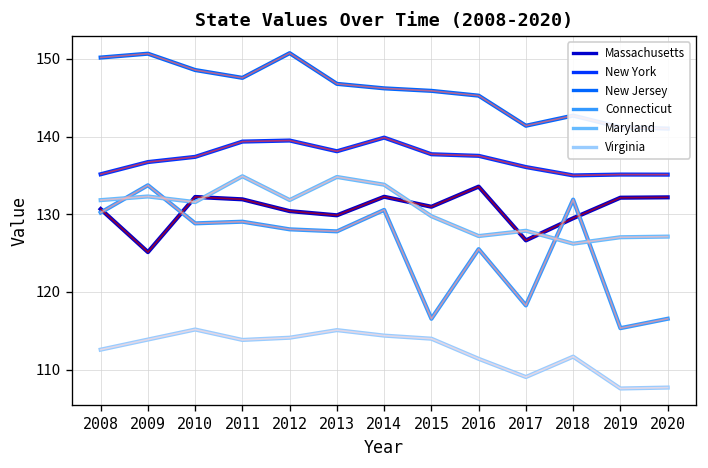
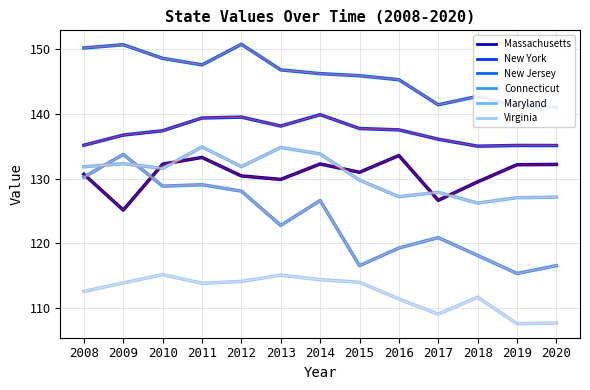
  {
    "Massachusetts": {
      "2008": 131,
      "2009": 125,
      "2010": 132,
-     "2011": 132,
+     "2011": 133,
      "2012": 130,
      "2013": 130,
      "2014": 132,
      "2015": 131,
      "2016": 134,
      "2017": 127,
      "2018": 129,
      "2019": 132,
      "2020": 132
    },
    "Connecticut": {
      "2008": 130,
      "2009": 134,
      "2010": 129,
      "2011": 129,
      "2012": 128,
-     "2013": 128,
-     "2014": 131,
+     "2013": 123,
+     "2014": 127,
      "2015": 117,
-     "2016": 126,
-     "2017": 118,
-     "2018": 132,
+     "2016": 119,
+     "2017": 121,
+     "2018": 118,
      "2019": 115,
      "2020": 117
    }
  }
